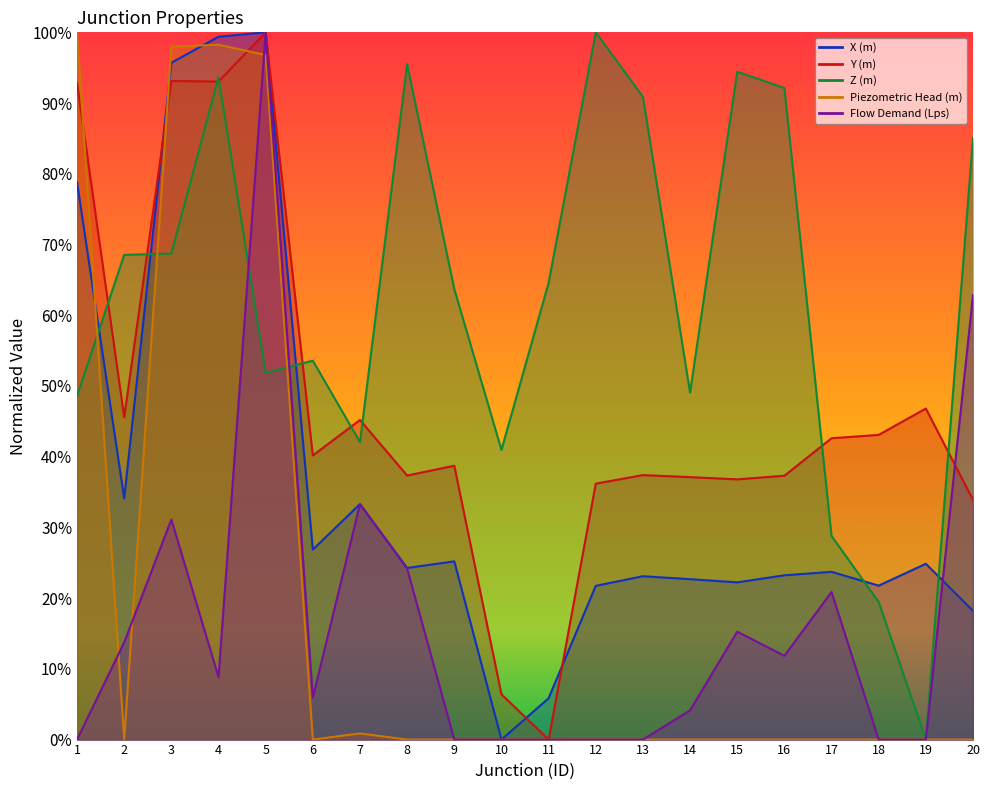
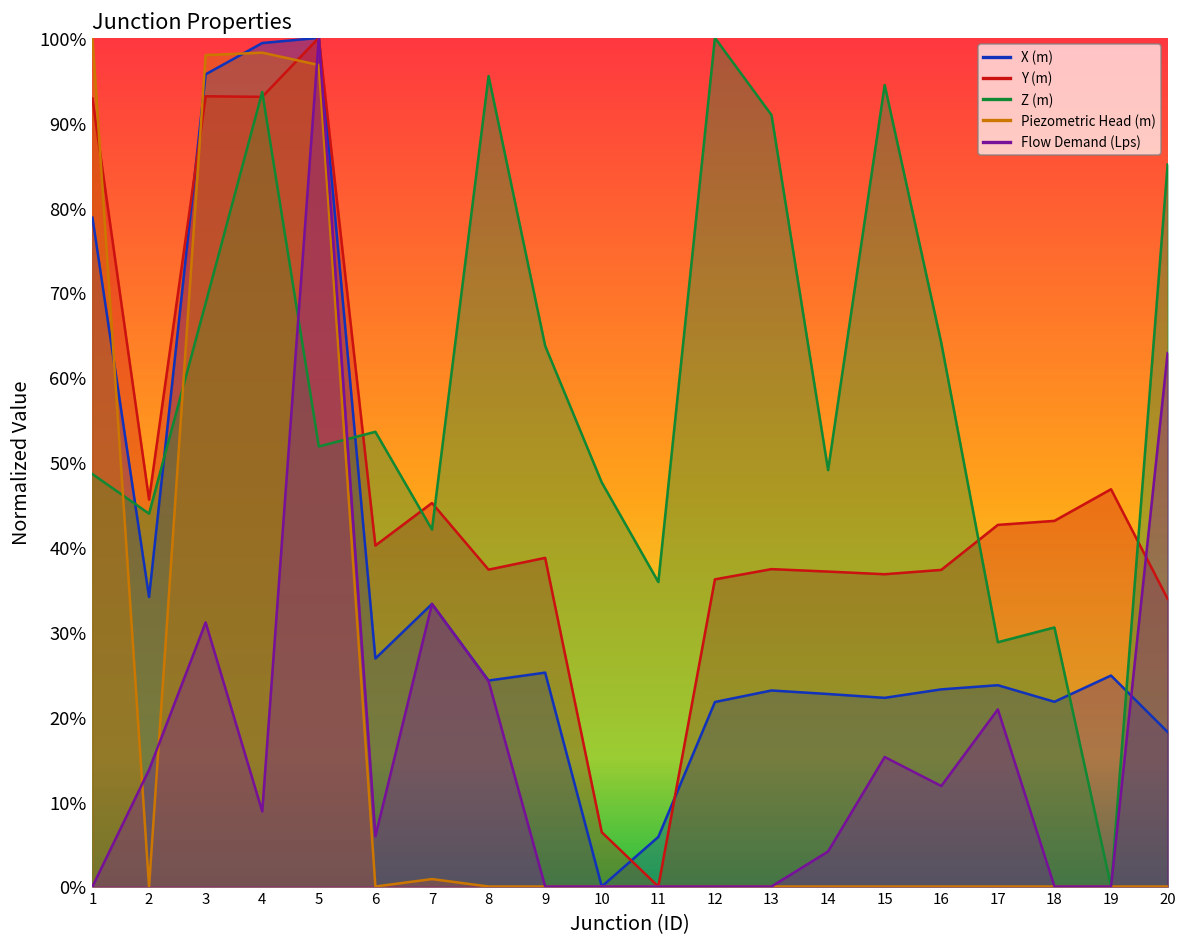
  {
    "Z (m)": {
      "1": "49%",
-     "2": "69%",
+     "2": "44%",
      "3": "69%",
      "4": "94%",
      "5": "52%",
      "6": "54%",
      "7": "42%",
      "8": "96%",
      "9": "64%",
-     "10": "41%",
-     "11": "65%",
+     "10": "48%",
+     "11": "36%",
      "12": "100%",
      "13": "91%",
      "14": "49%",
      "15": "94%",
-     "16": "92%",
+     "16": "64%",
      "17": "29%",
-     "18": "19%",
+     "18": "31%",
      "20": "85%"
    }
  }
